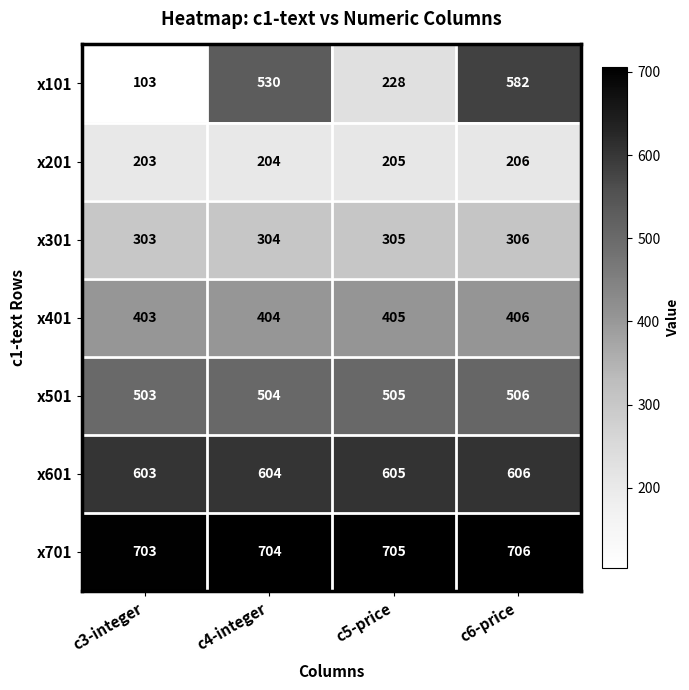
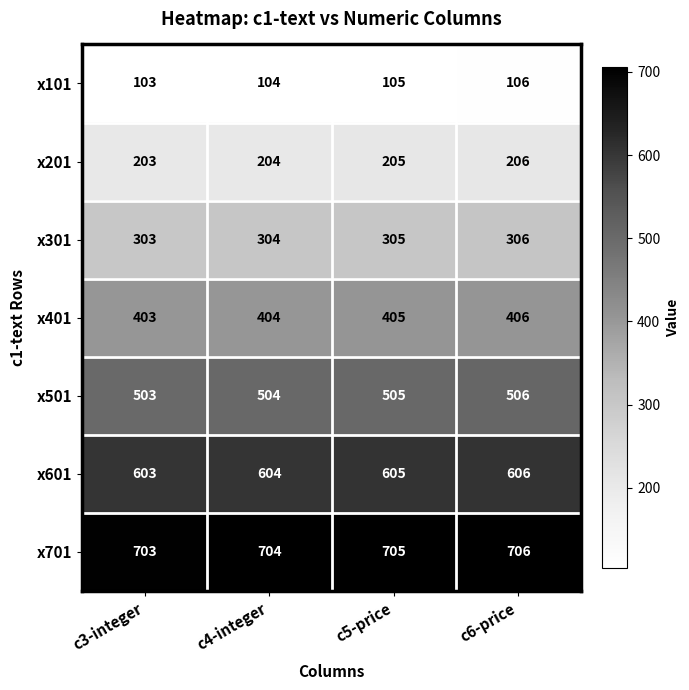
  {
    "x101": {
      "c3-integer": 103,
-     "c4-integer": 530,
-     "c5-price": 228,
-     "c6-price": 582
+     "c4-integer": 104,
+     "c5-price": 105,
+     "c6-price": 106
    },
    "x201": {
      "c3-integer": 203,
      "c4-integer": 204,
      "c5-price": 205,
      "c6-price": 206
    },
    "x301": {
      "c3-integer": 303,
      "c4-integer": 304,
      "c5-price": 305,
      "c6-price": 306
    },
    "x401": {
      "c3-integer": 403,
      "c4-integer": 404,
      "c5-price": 405,
      "c6-price": 406
    },
    "x501": {
      "c3-integer": 503,
      "c4-integer": 504,
      "c5-price": 505,
      "c6-price": 506
    },
    "x601": {
      "c3-integer": 603,
      "c4-integer": 604,
      "c5-price": 605,
      "c6-price": 606
    },
    "x701": {
      "c3-integer": 703,
      "c4-integer": 704,
      "c5-price": 705,
      "c6-price": 706
    }
  }
